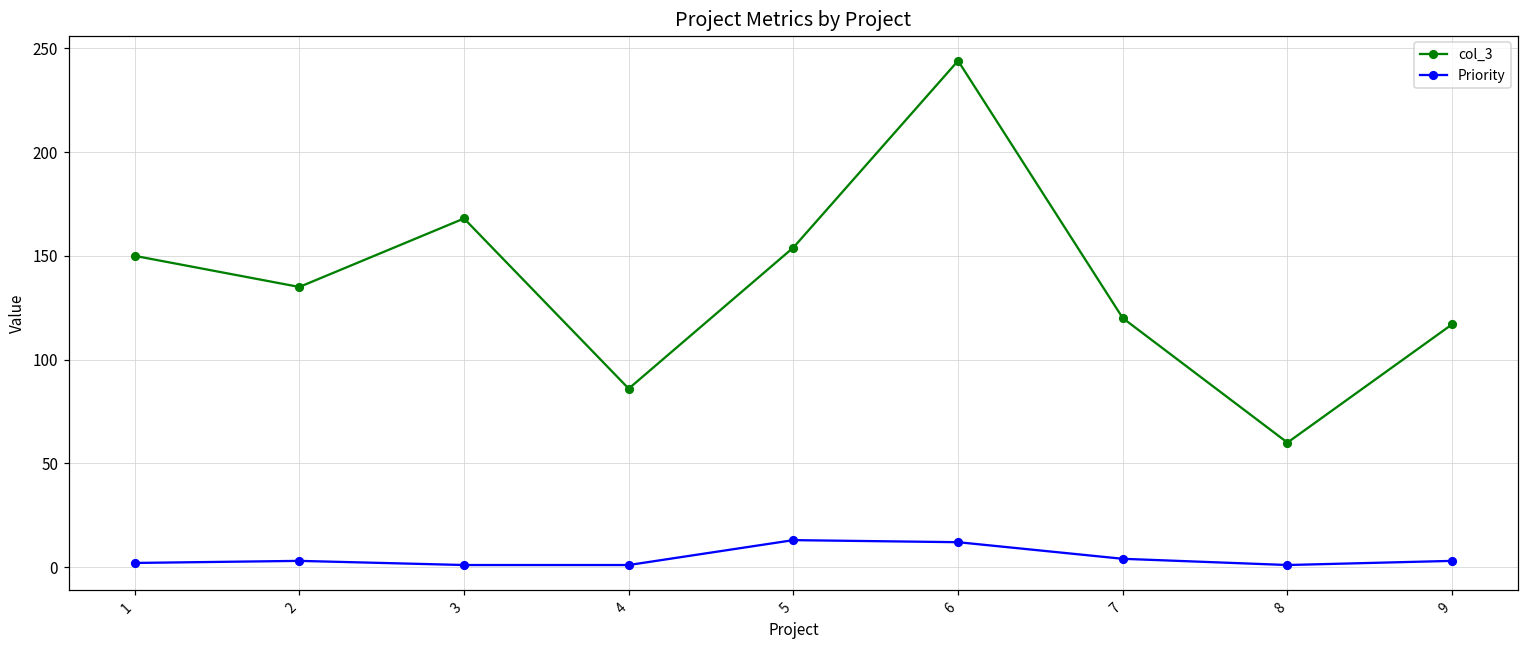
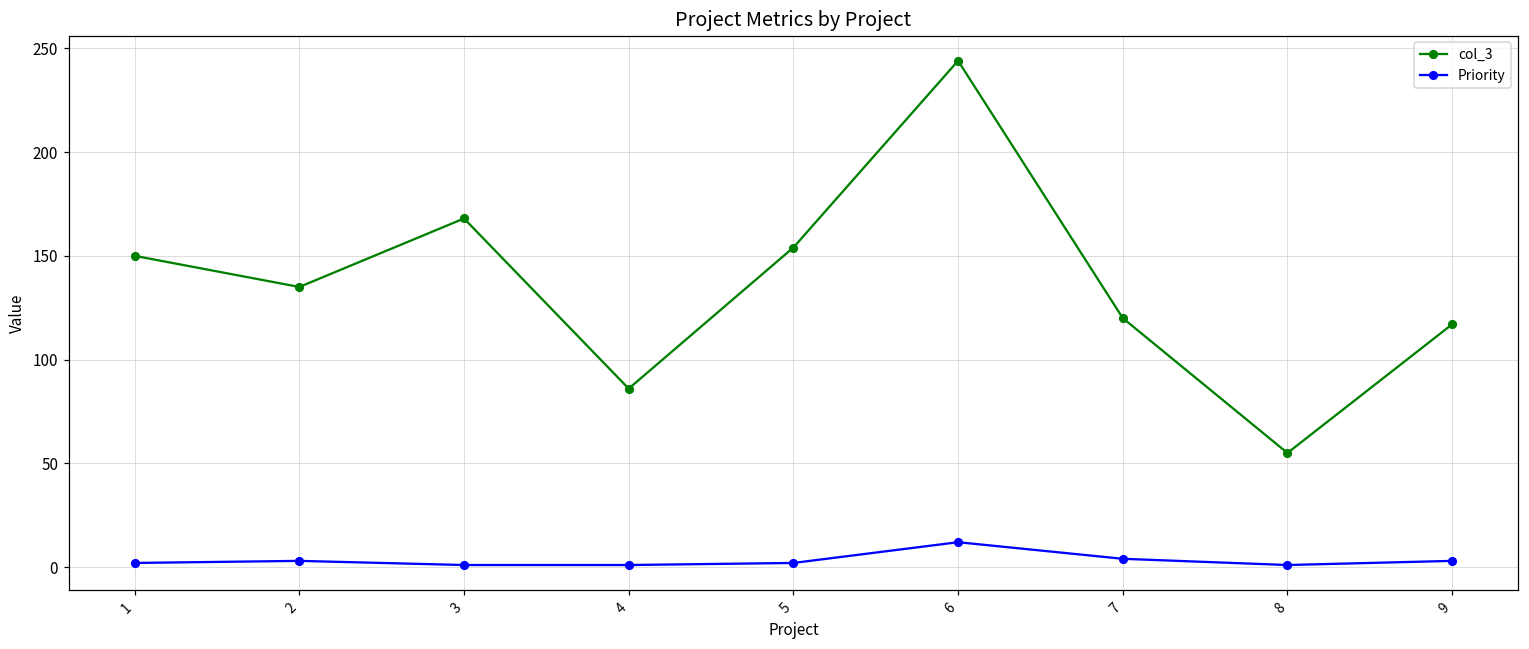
  {
    "col_3": {
      "1": 150,
      "2": 135,
      "3": 168,
      "4": 86,
      "5": 154,
      "6": 244,
      "7": 120,
-     "8": 60,
+     "8": 55,
      "9": 117
    },
    "Priority": {
      "1": 2,
      "2": 3,
      "3": 1,
      "4": 1,
-     "5": 13,
+     "5": 2,
      "6": 12,
      "7": 4,
      "8": 1,
      "9": 3
    }
  }
